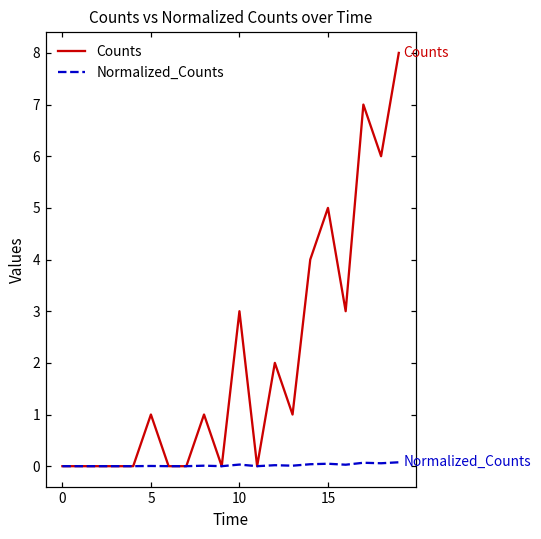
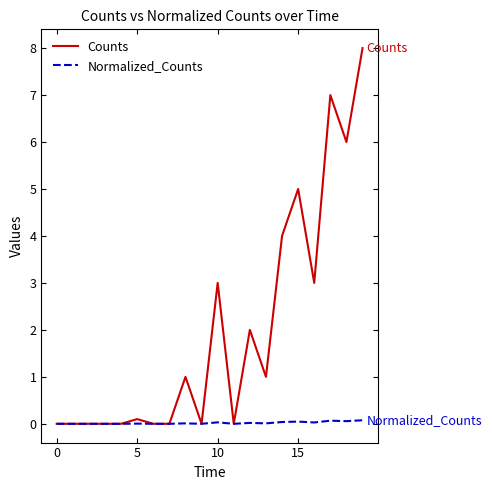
  {
    "Counts": {
-     "5": 1.0,
+     "5": 0.1,
      "10": 3.0,
      "15": 5.0
    },
    "Normalized_Counts": {
      "5": 0.0,
      "10": 0.0,
      "15": 0.0
    }
  }
